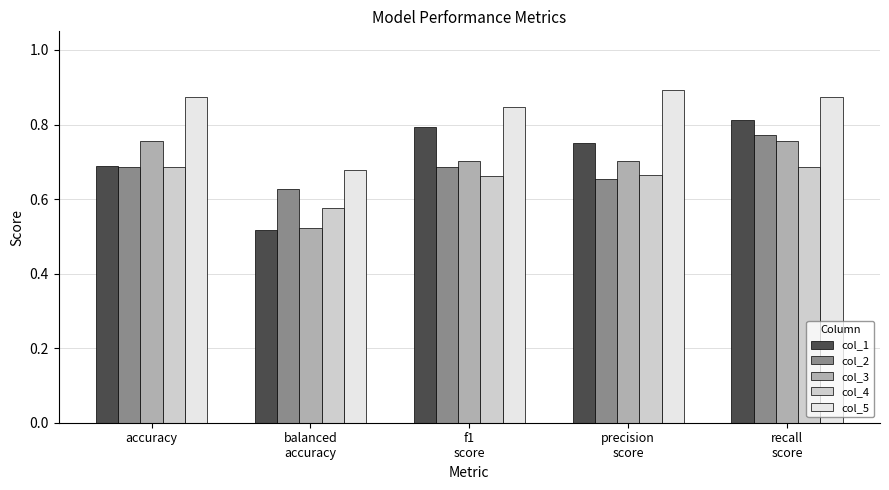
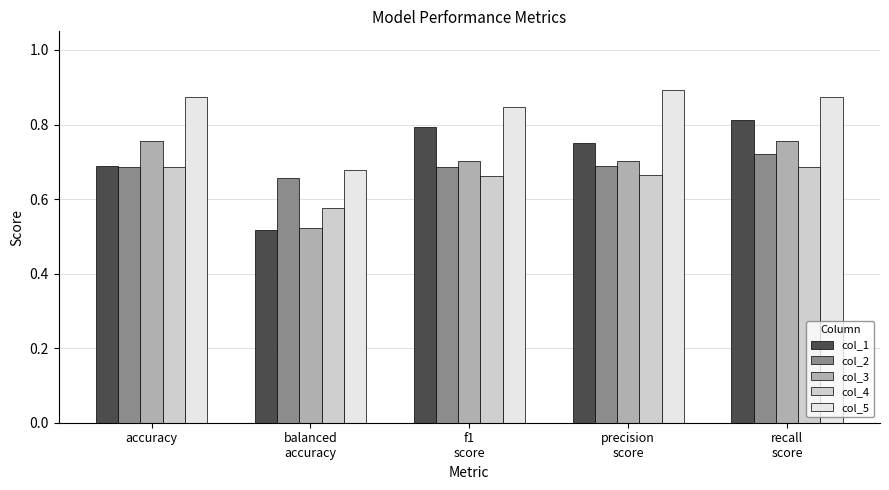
  {
    "col_1": {
      "accuracy": 0.69,
      "balanced accuracy": 0.52,
      "f1 score": 0.79,
      "precision score": 0.75,
      "recall score": 0.81
    },
    "col_2": {
      "accuracy": 0.69,
-     "balanced accuracy": 0.63,
+     "balanced accuracy": 0.66,
      "f1 score": 0.69,
-     "precision score": 0.65,
-     "recall score": 0.77
+     "precision score": 0.69,
+     "recall score": 0.72
    }
  }
